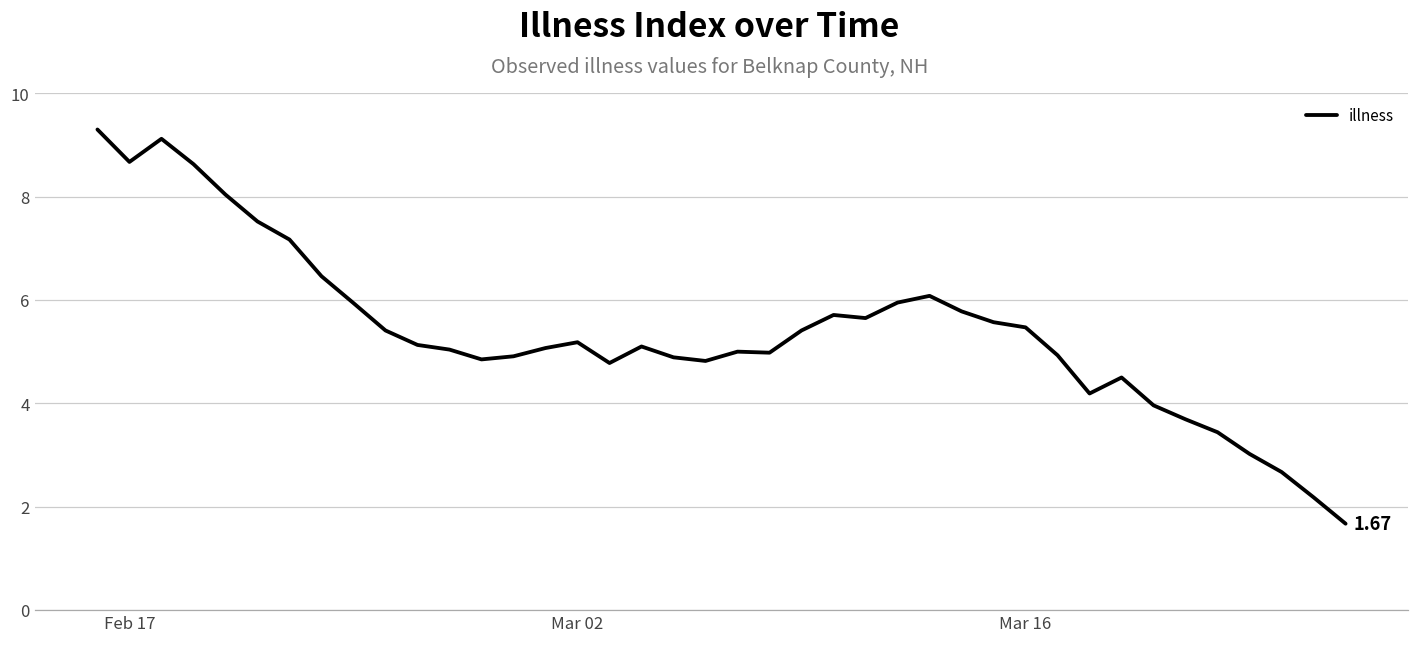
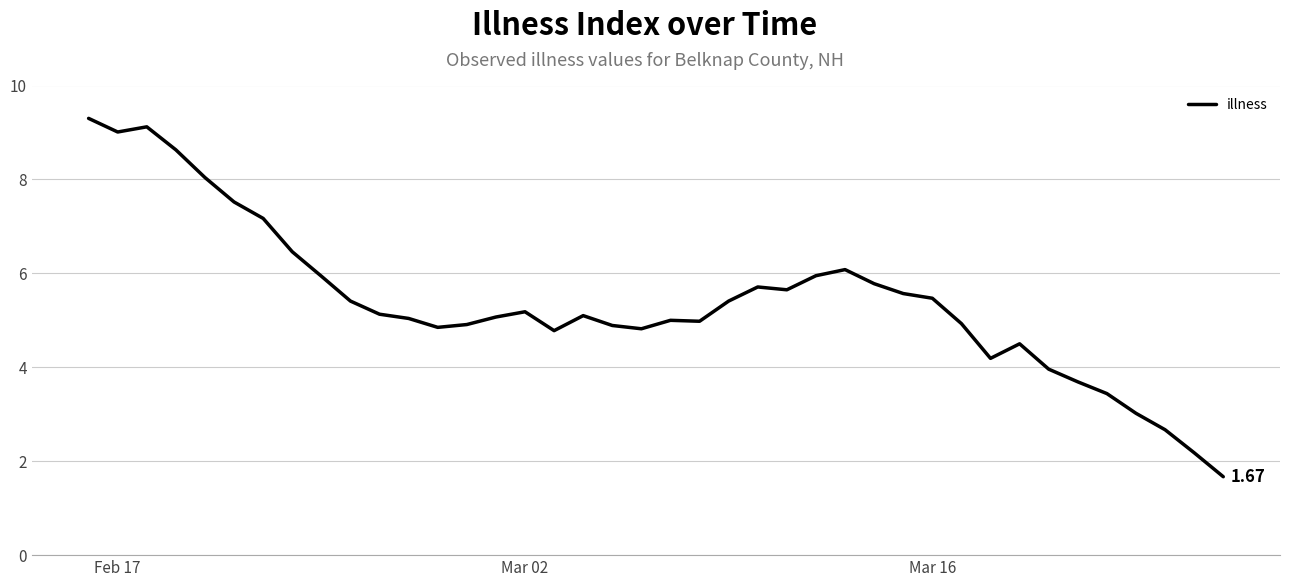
  {
-   "Feb 17": 8.7,
+   "Feb 17": 9.0,
    "Mar 02": 5.2,
    "Mar 16": 5.5
  }
